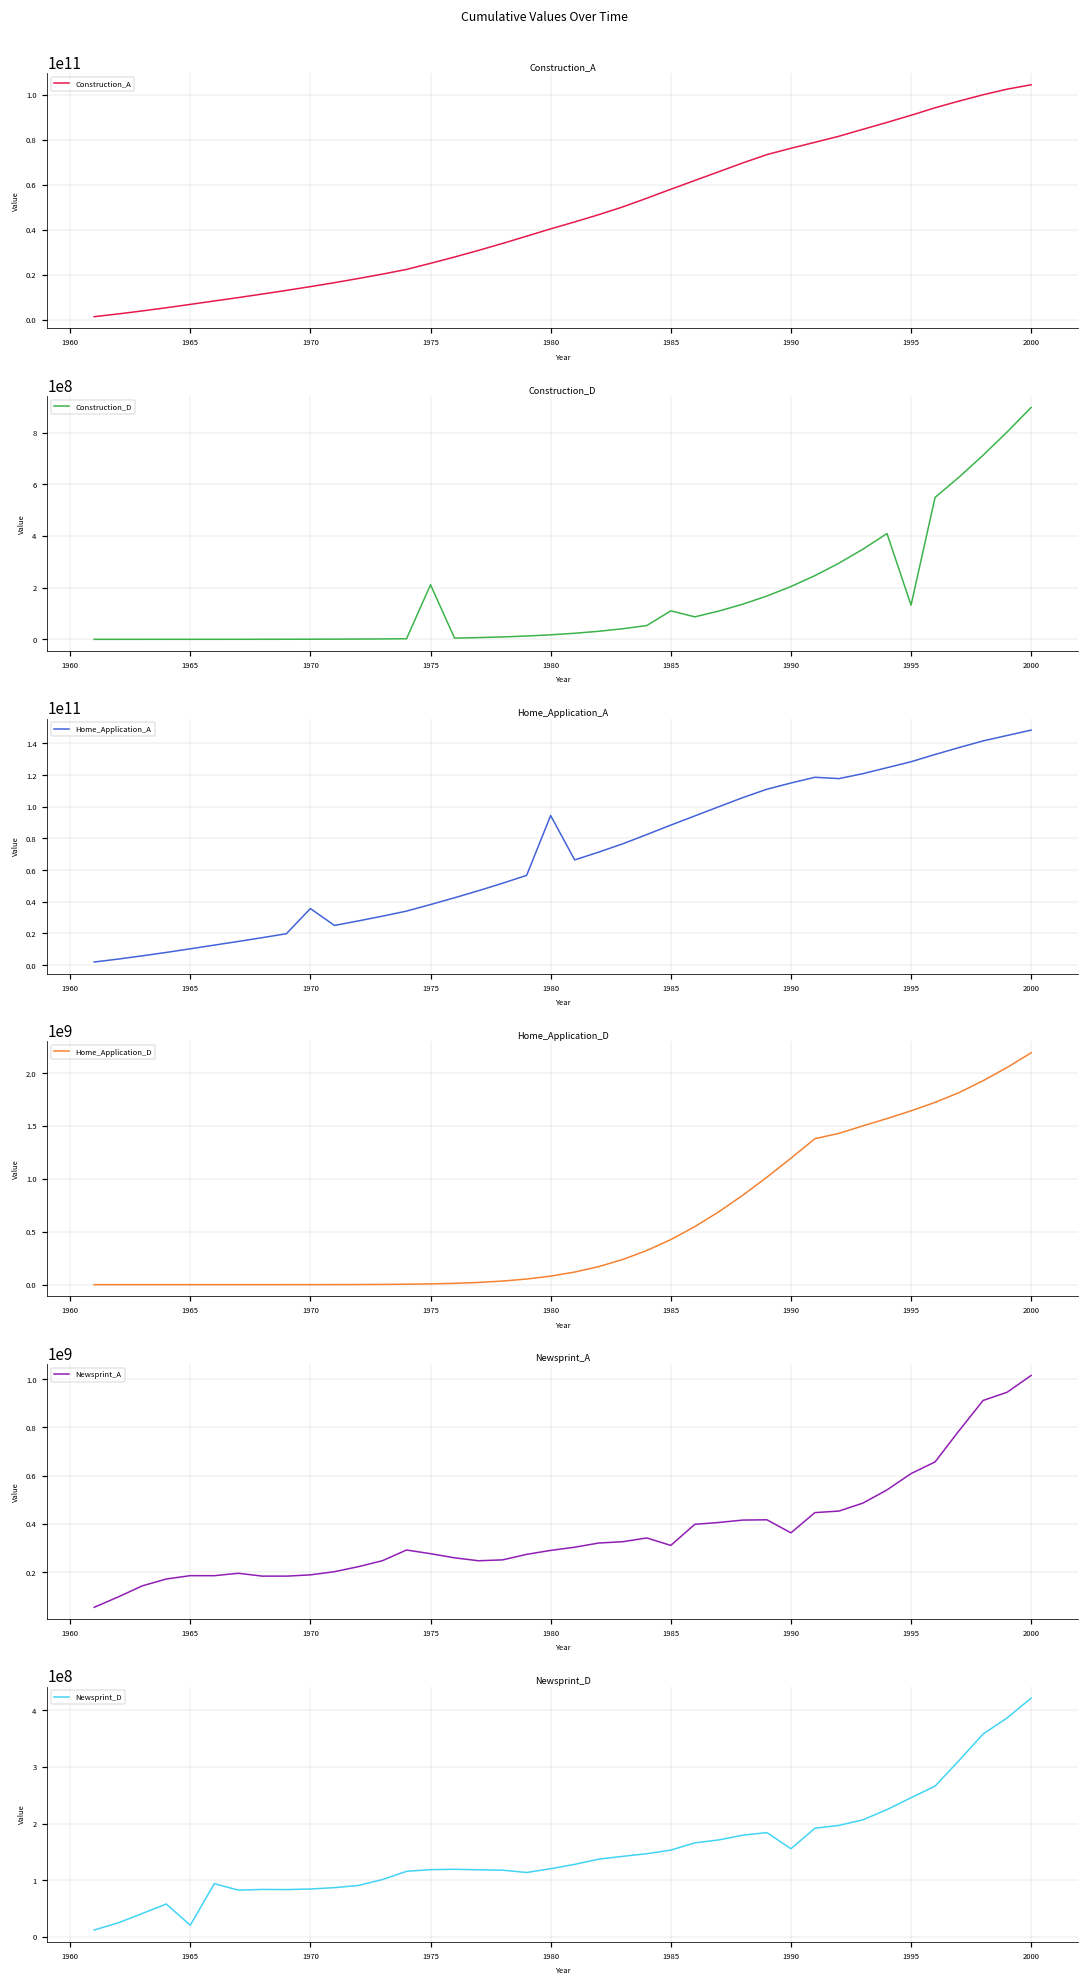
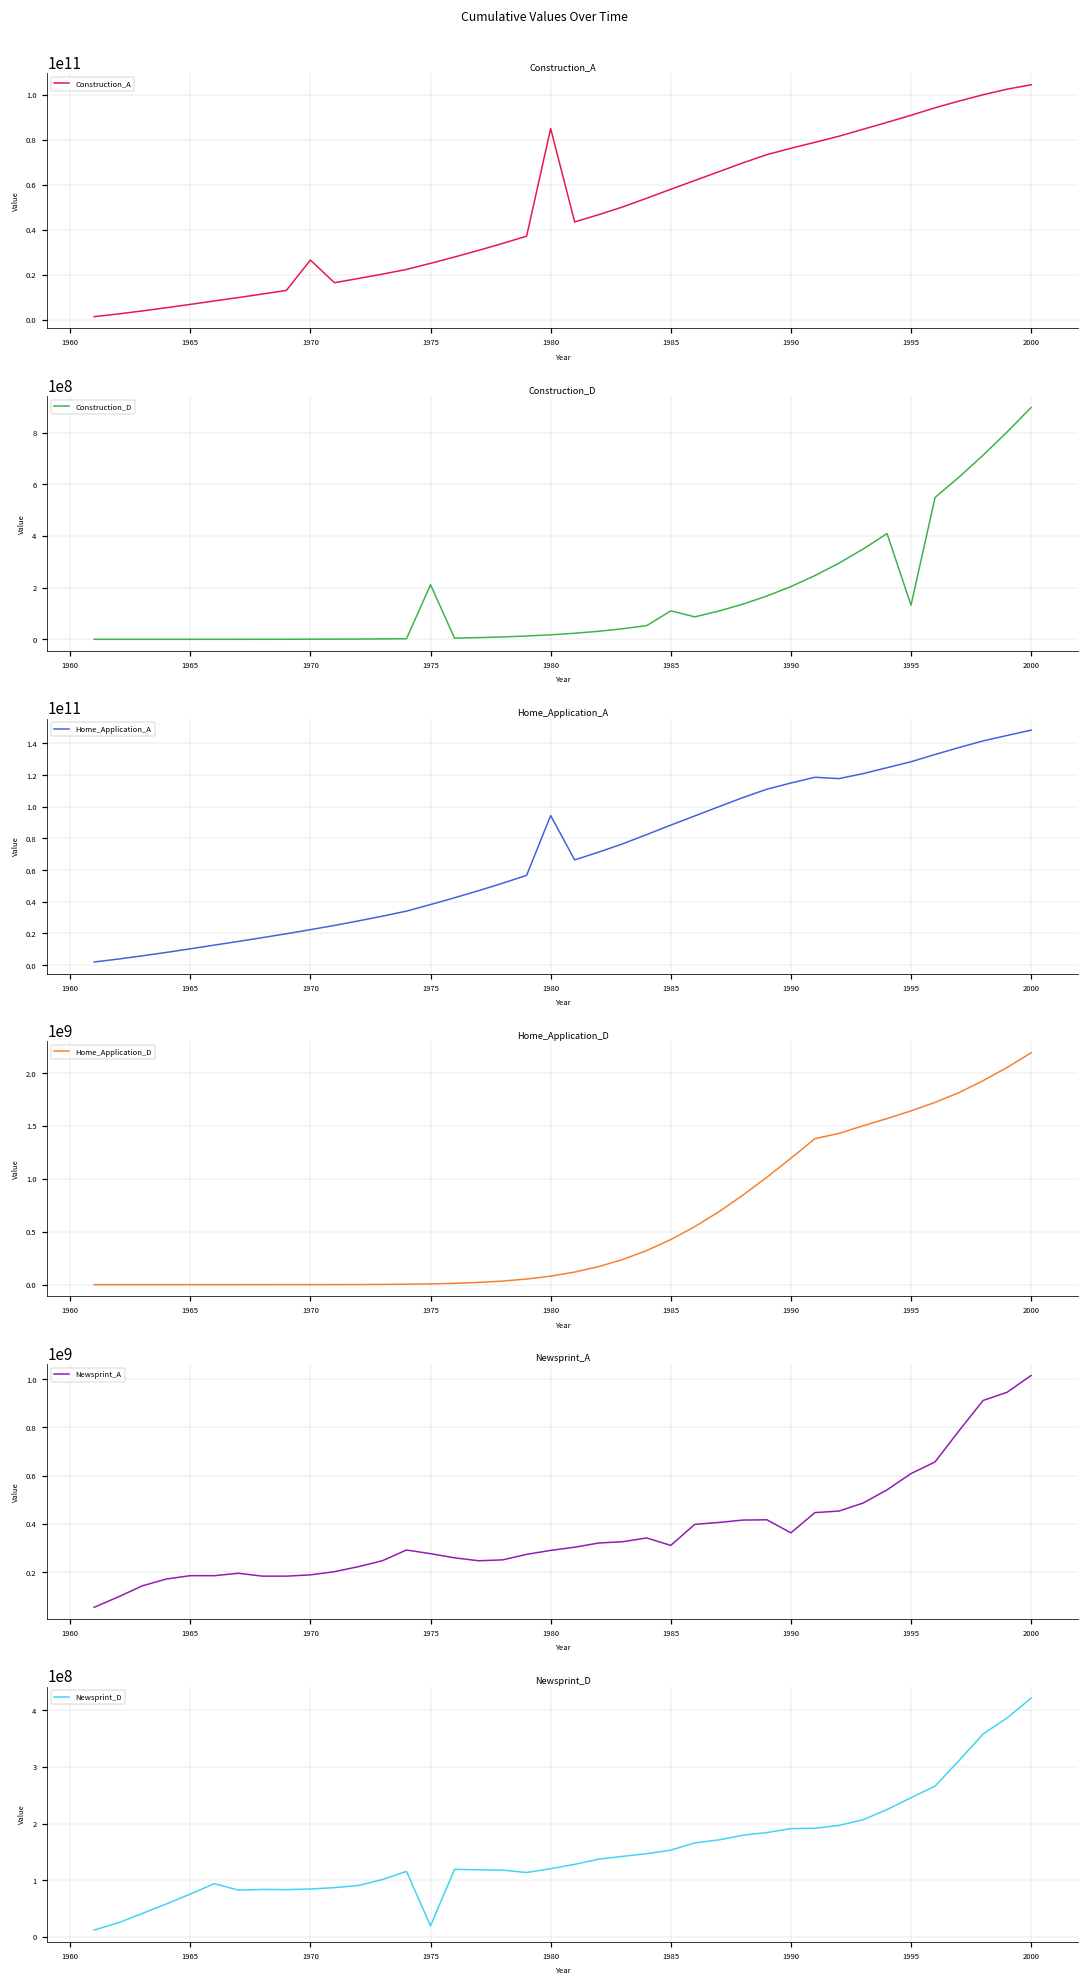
  {
    "Construction_A": {
      "1965": 7000000000,
-     "1970": 15000000000,
+     "1970": 26000000000,
      "1975": 25000000000,
-     "1980": 40000000000,
+     "1980": 85000000000,
      "1985": 58000000000,
      "1990": 76000000000,
      "1995": 91000000000,
      "2000": 105000000000
    },
    "Construction_D": {
      "1965": 0,
      "1970": 0,
      "1975": 210000000,
      "1980": 20000000,
      "1985": 110000000,
      "1990": 200000000,
      "1995": 130000000,
      "2000": 900000000
    },
    "Home_Application_A": {
      "1965": 10000000000,
-     "1970": 36000000000,
+     "1970": 22000000000,
      "1975": 38000000000,
      "1980": 94000000000,
      "1985": 88000000000,
      "1990": 115000000000,
      "1995": 128000000000,
      "2000": 148000000000
    },
    "Home_Application_D": {
      "1965": 0,
      "1970": 0,
      "1975": 0,
      "1980": 100000000,
      "1985": 400000000,
      "1990": 1200000000,
      "1995": 1600000000,
      "2000": 2200000000
    },
    "Newsprint_A": {
      "1965": 190000000,
      "1970": 190000000,
      "1975": 280000000,
      "1980": 290000000,
      "1985": 310000000,
      "1990": 360000000,
      "1995": 610000000,
      "2000": 1020000000
    },
    "Newsprint_D": {
-     "1965": 20000000,
+     "1965": 80000000,
      "1970": 80000000,
-     "1975": 120000000,
+     "1975": 20000000,
      "1980": 120000000,
      "1985": 150000000,
-     "1990": 160000000,
+     "1990": 190000000,
      "1995": 250000000,
      "2000": 420000000
    }
  }
